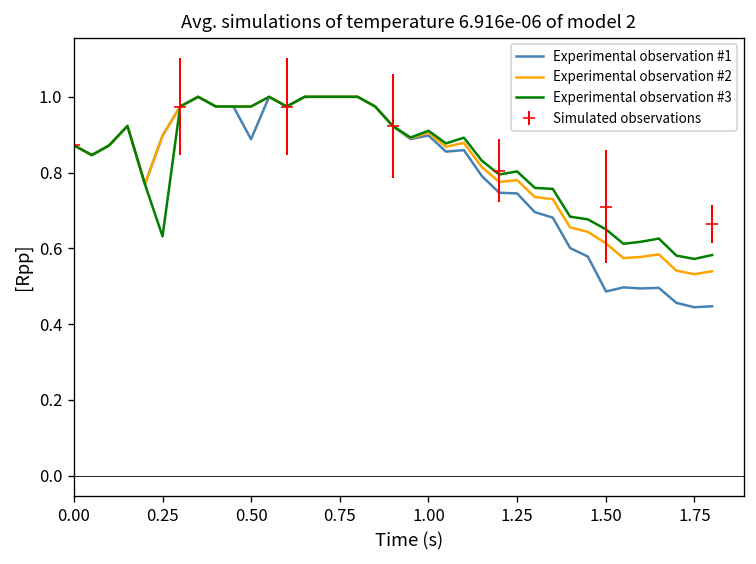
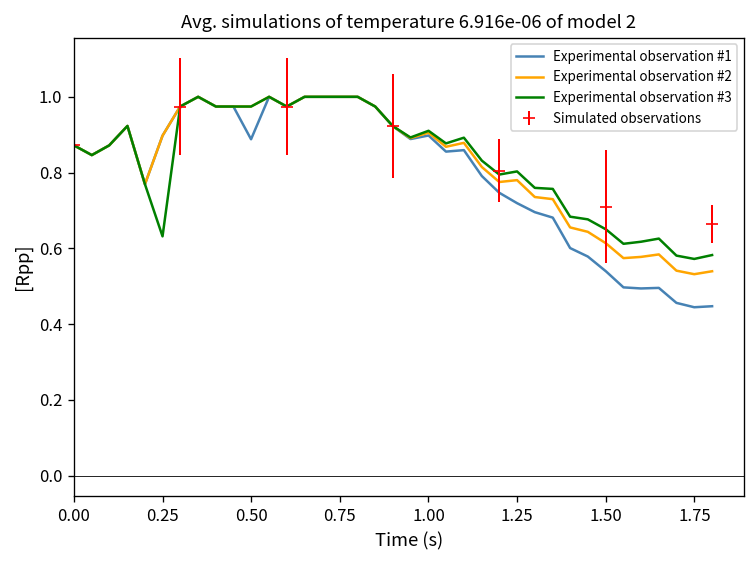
  {
    "Experimental observation #1": {
      "0.50": 0.89,
-     "1.25": 0.75,
-     "1.50": 0.49,
+     "1.25": 0.72,
+     "1.50": 0.54,
      "1.75": 0.44
    },
    "Experimental observation #2": {
      "1.25": 0.78,
      "1.50": 0.61,
      "1.75": 0.53
    },
    "Experimental observation #3": {
      "0.25": 0.63,
      "1.25": 0.80,
      "1.50": 0.65,
      "1.75": 0.57
    }
  }
